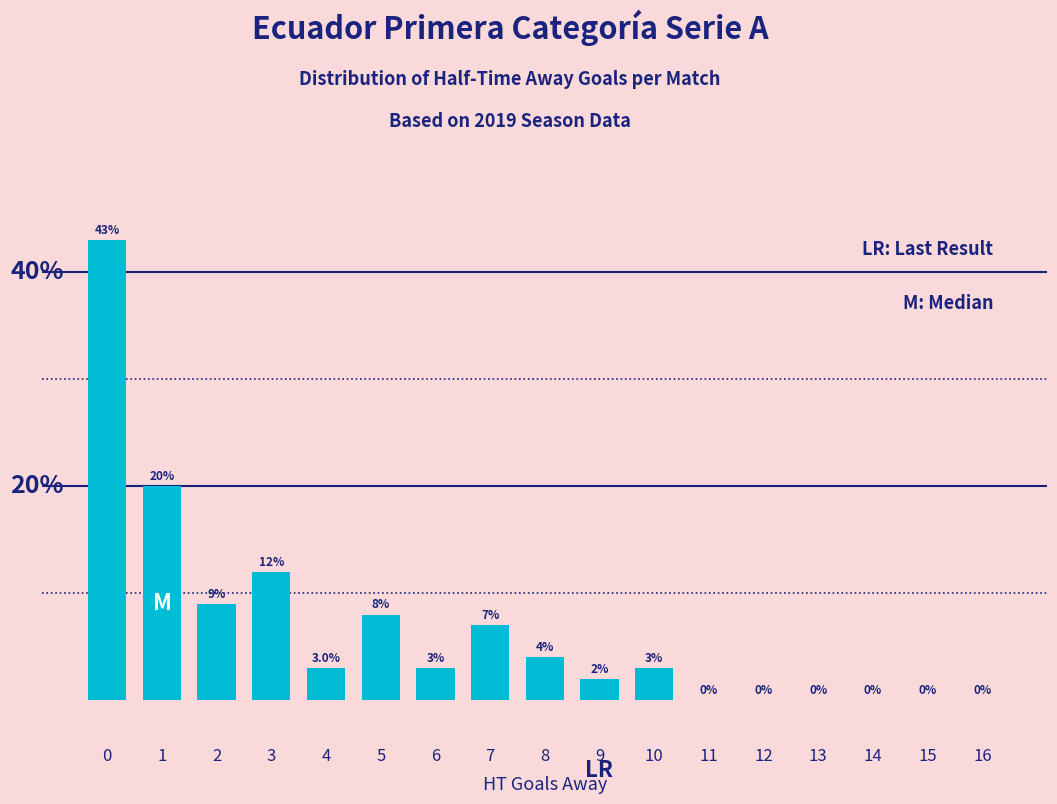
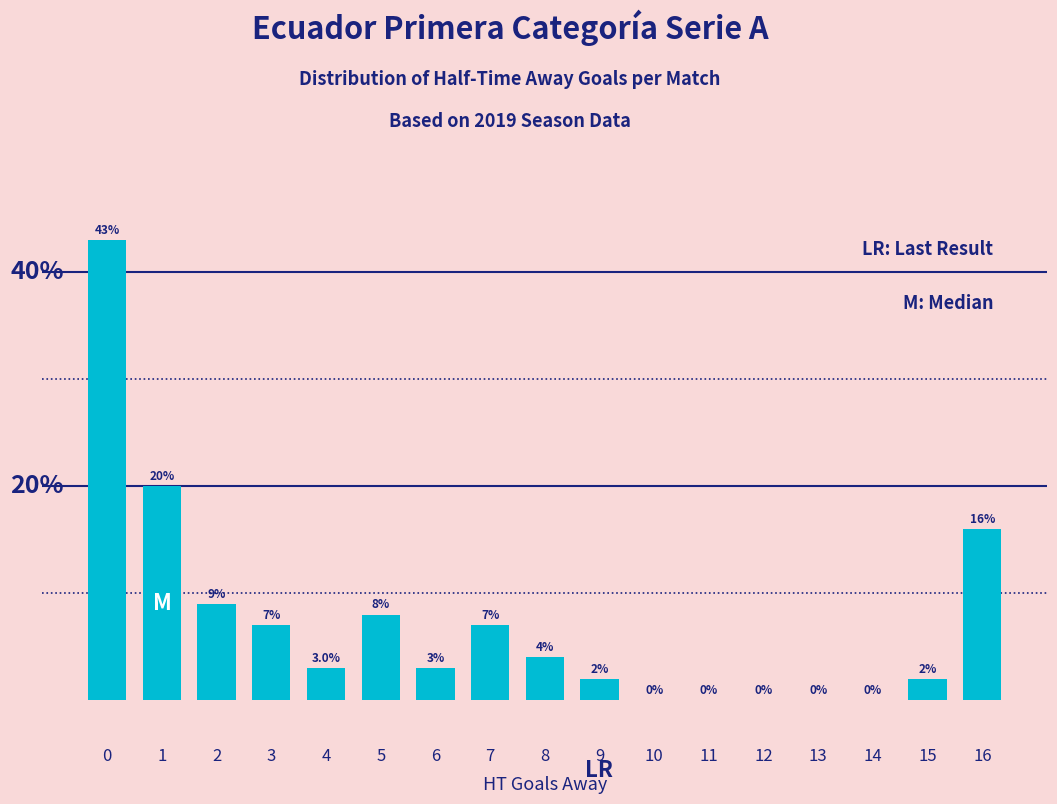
  {
    "0": "43%",
    "1": "20%",
    "2": "9%",
-   "3": "12%",
+   "3": "7%",
    "4": "3.0%",
    "5": "8%",
    "6": "3%",
    "7": "7%",
    "8": "4%",
    "9": "2%",
-   "10": "3%",
+   "10": "0%",
    "11": "0%",
    "12": "0%",
    "13": "0%",
    "14": "0%",
-   "15": "0%",
-   "16": "0%"
+   "15": "2%",
+   "16": "16%"
  }
